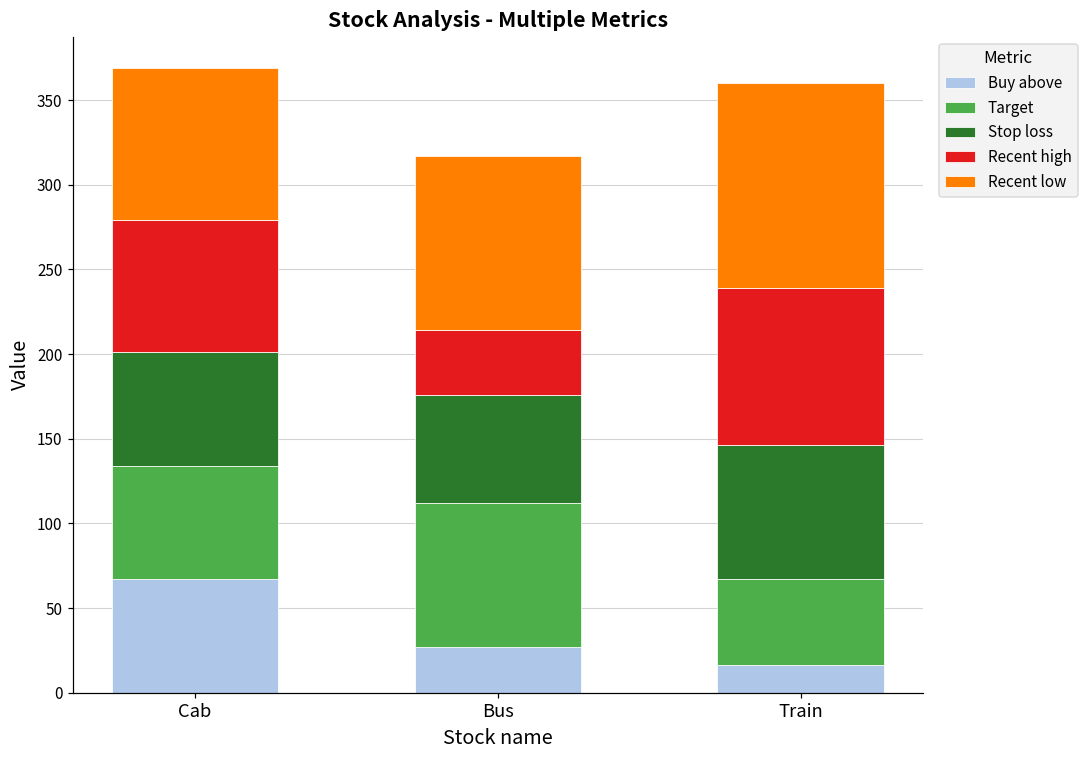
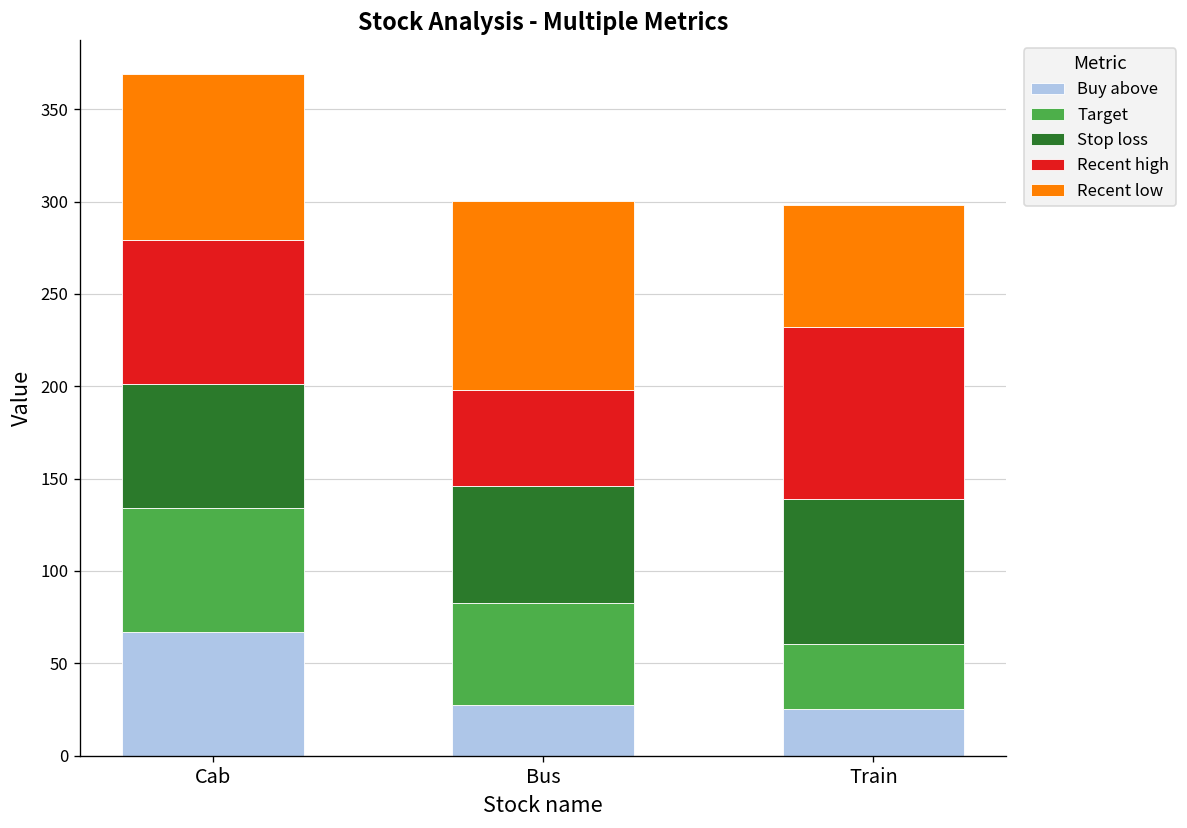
  {
    "Buy above": {
      "Cab": 67,
      "Bus": 27,
-     "Train": 16
+     "Train": 25
    },
    "Target": {
      "Cab": 67,
-     "Bus": 85,
-     "Train": 51
+     "Bus": 55,
+     "Train": 35
    },
    "Stop loss": {
      "Cab": 67,
      "Bus": 64,
      "Train": 79
    },
    "Recent high": {
      "Cab": 78,
-     "Bus": 39,
+     "Bus": 52,
      "Train": 93
    },
    "Recent low": {
      "Cab": 90,
      "Bus": 102,
-     "Train": 121
+     "Train": 66
    }
  }
